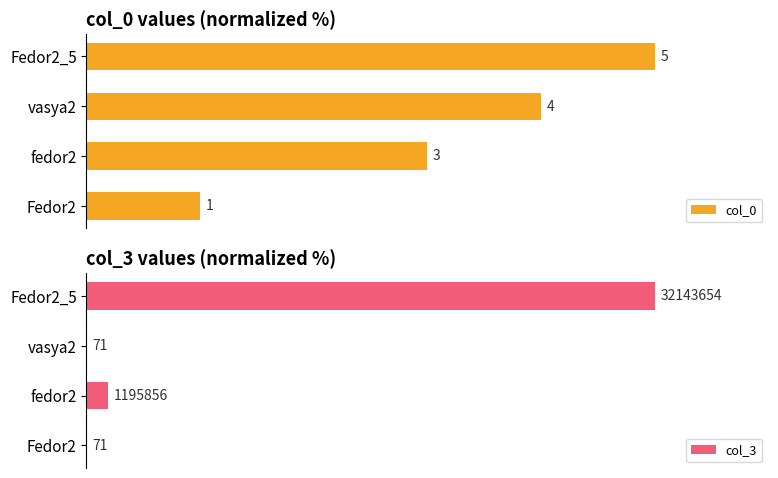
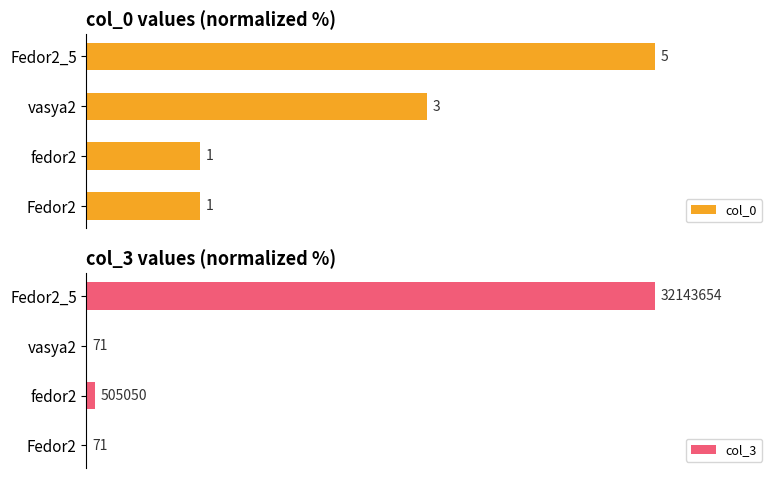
  {
    "col_0 values (normalized %)": {
-     "vasya2": 4,
-     "fedor2": 3
+     "vasya2": 3,
+     "fedor2": 1
    },
    "col_3 values (normalized %)": {
-     "fedor2": 1195856
+     "fedor2": 505050
    }
  }
